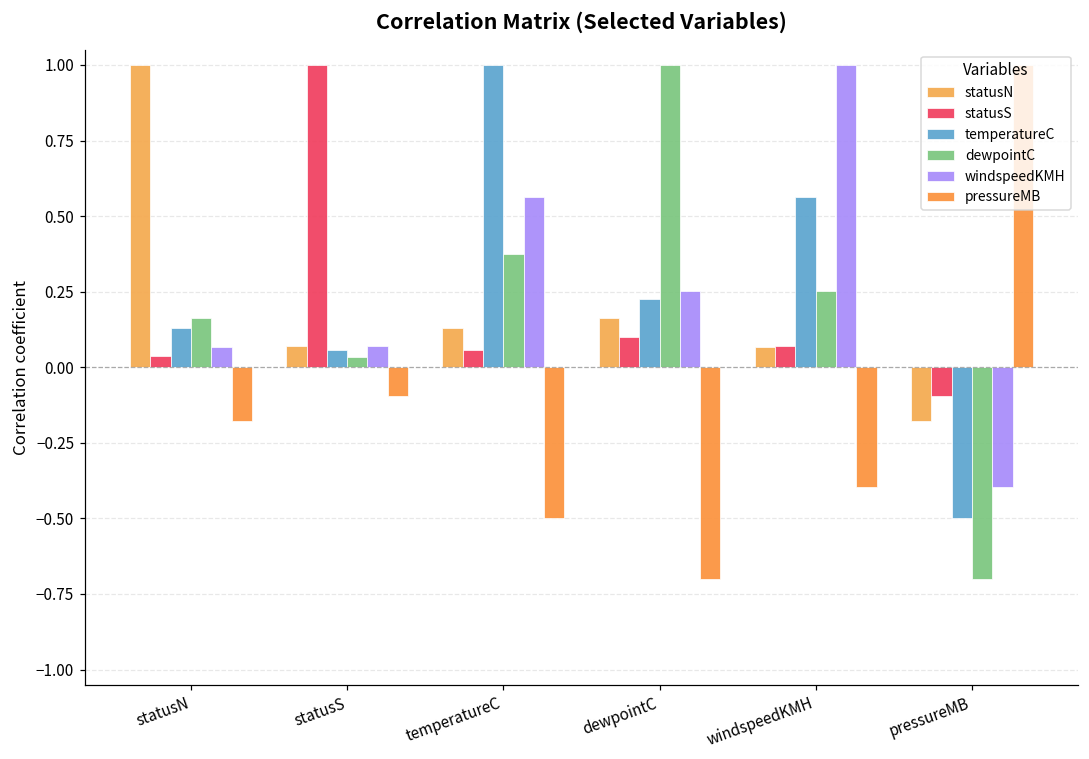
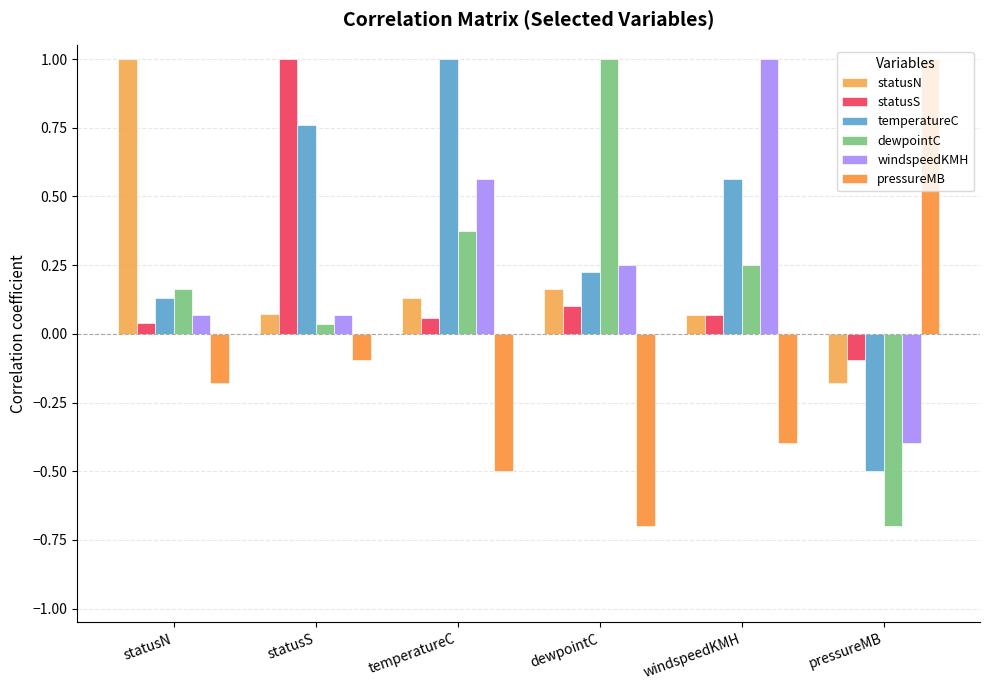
  {
    "statusS": {
      "statusN": 0.04,
      "statusS": 1.00,
      "temperatureC": 0.06,
      "dewpointC": 0.10,
      "windspeedKMH": 0.07,
      "pressureMB": -0.10
    },
    "temperatureC": {
      "statusN": 0.13,
-     "statusS": 0.06,
+     "statusS": 0.76,
      "temperatureC": 1.00,
      "dewpointC": 0.23,
      "windspeedKMH": 0.56,
      "pressureMB": -0.50
    },
    "dewpointC": {
      "statusN": 0.16,
      "statusS": 0.03,
      "temperatureC": 0.37,
      "dewpointC": 1.00,
      "windspeedKMH": 0.25,
      "pressureMB": -0.70
    },
    "windspeedKMH": {
      "statusN": 0.07,
      "statusS": 0.07,
      "temperatureC": 0.56,
      "dewpointC": 0.25,
      "windspeedKMH": 1.00,
      "pressureMB": -0.40
    }
  }
